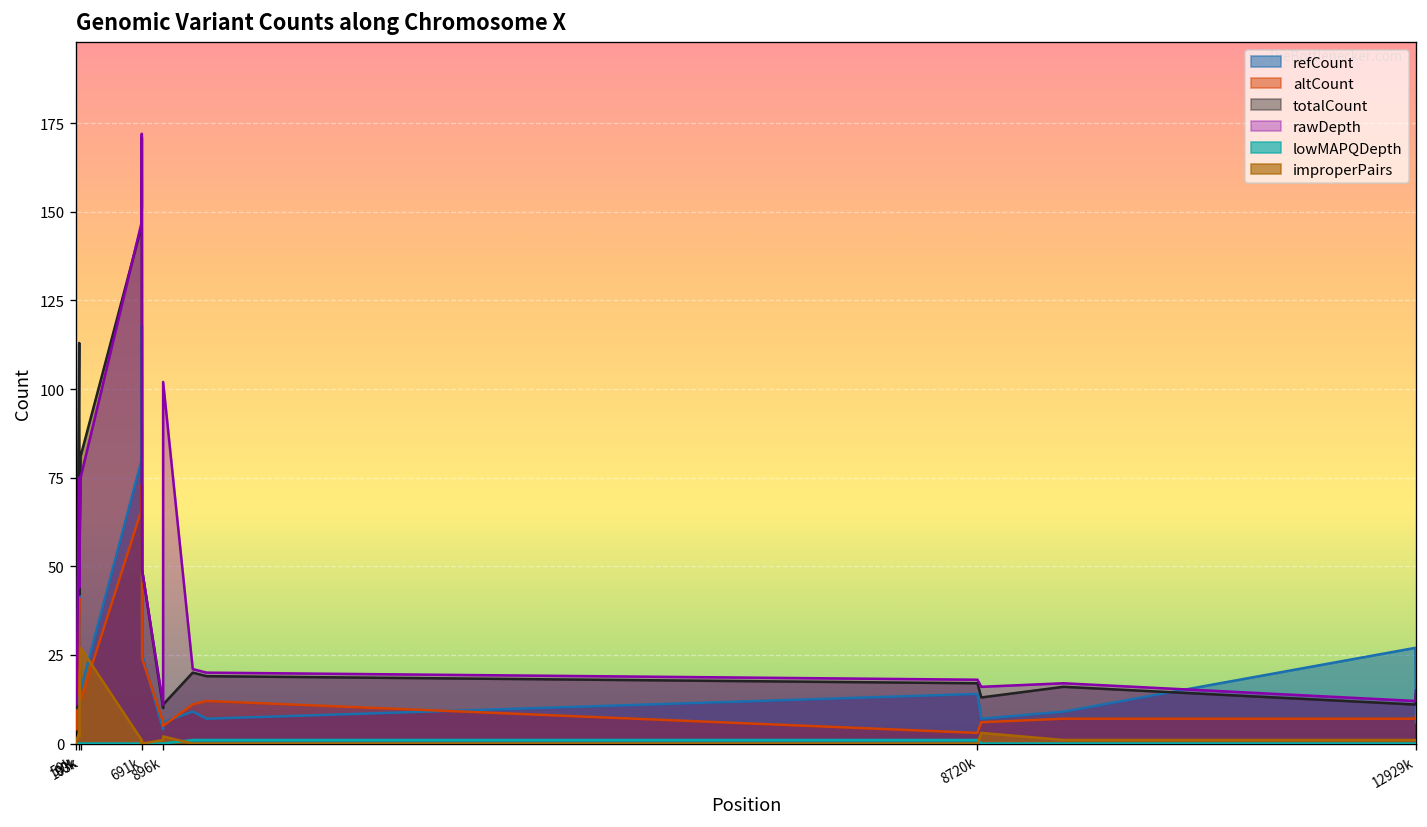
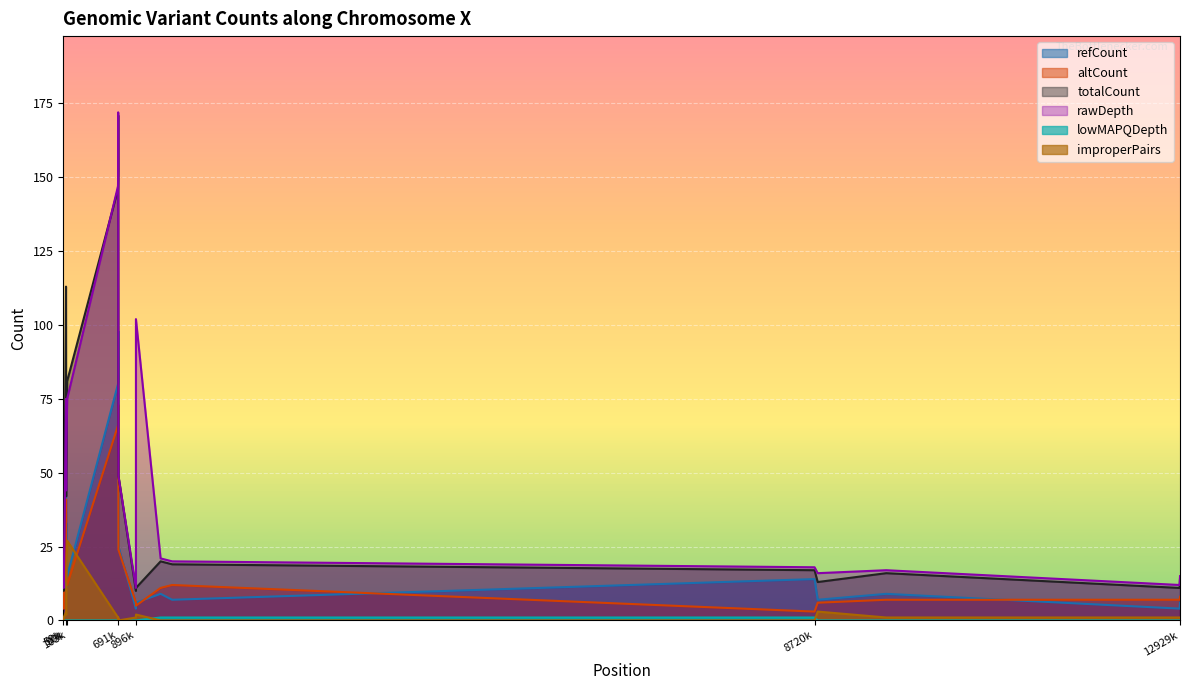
  {
    "refCount": {
      "59k": 9,
      "90k": 45,
-     "691k": 118,
+     "691k": 98,
      "8720k": 14,
-     "12929k": 27
+     "12929k": 4
    },
    "totalCount": {
      "90k": 113,
      "103k": 81,
      "691k": 171,
      "8720k": 17,
      "12929k": 11
    },
    "rawDepth": {
      "90k": 75,
      "103k": 75,
      "691k": 172,
      "896k": 102,
      "8720k": 18,
      "12929k": 12
    },
    "lowMAPQDepth": {
      "90k": 0,
      "103k": 0,
      "896k": 0,
      "8720k": 1,
      "12929k": 0
    }
  }
